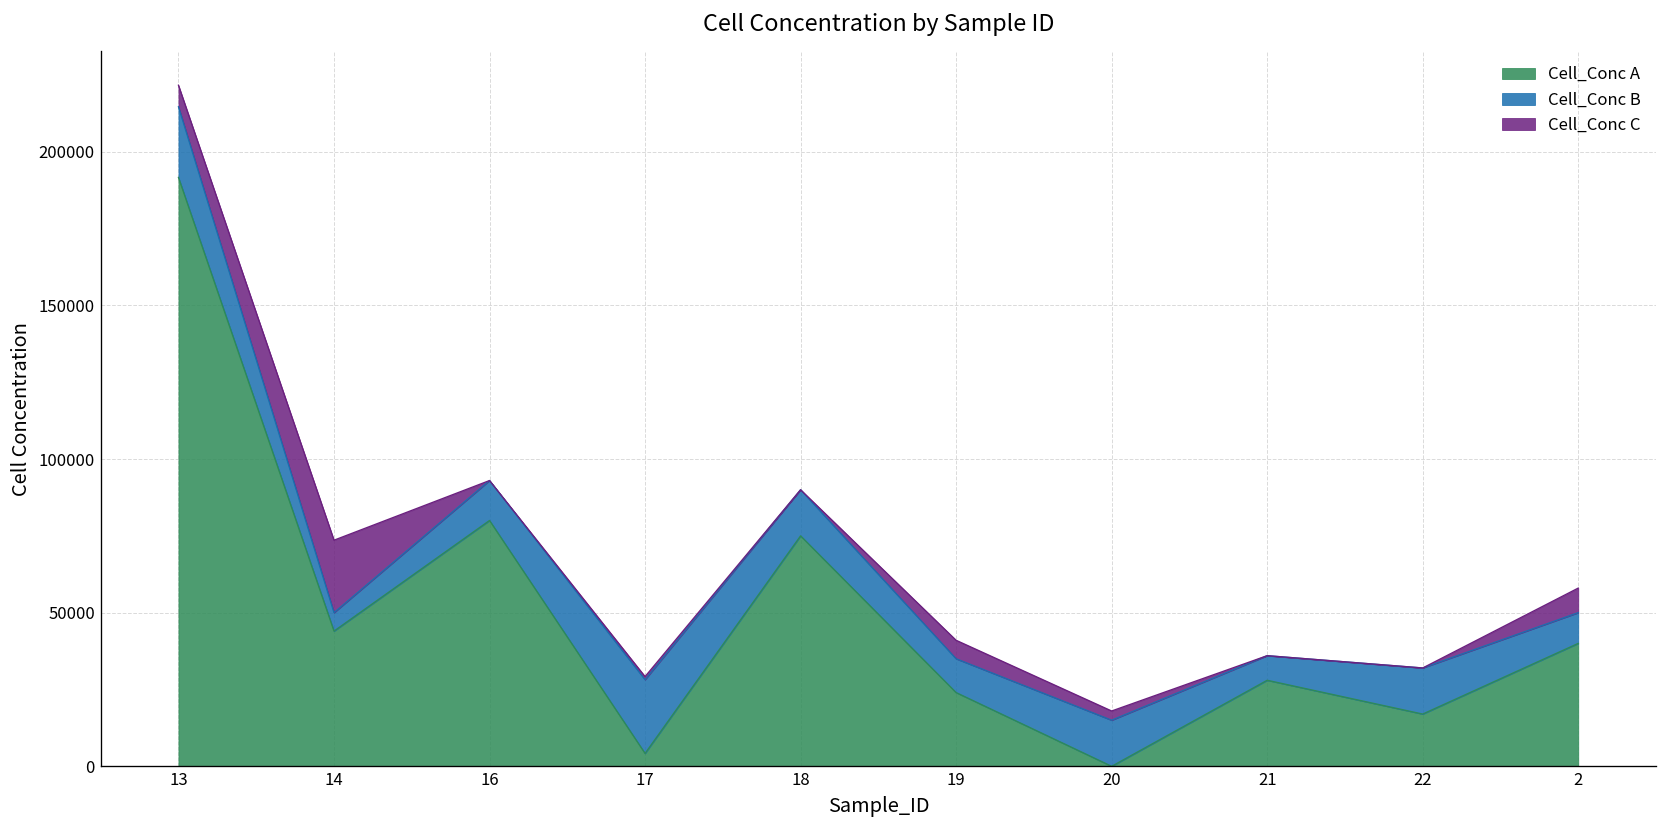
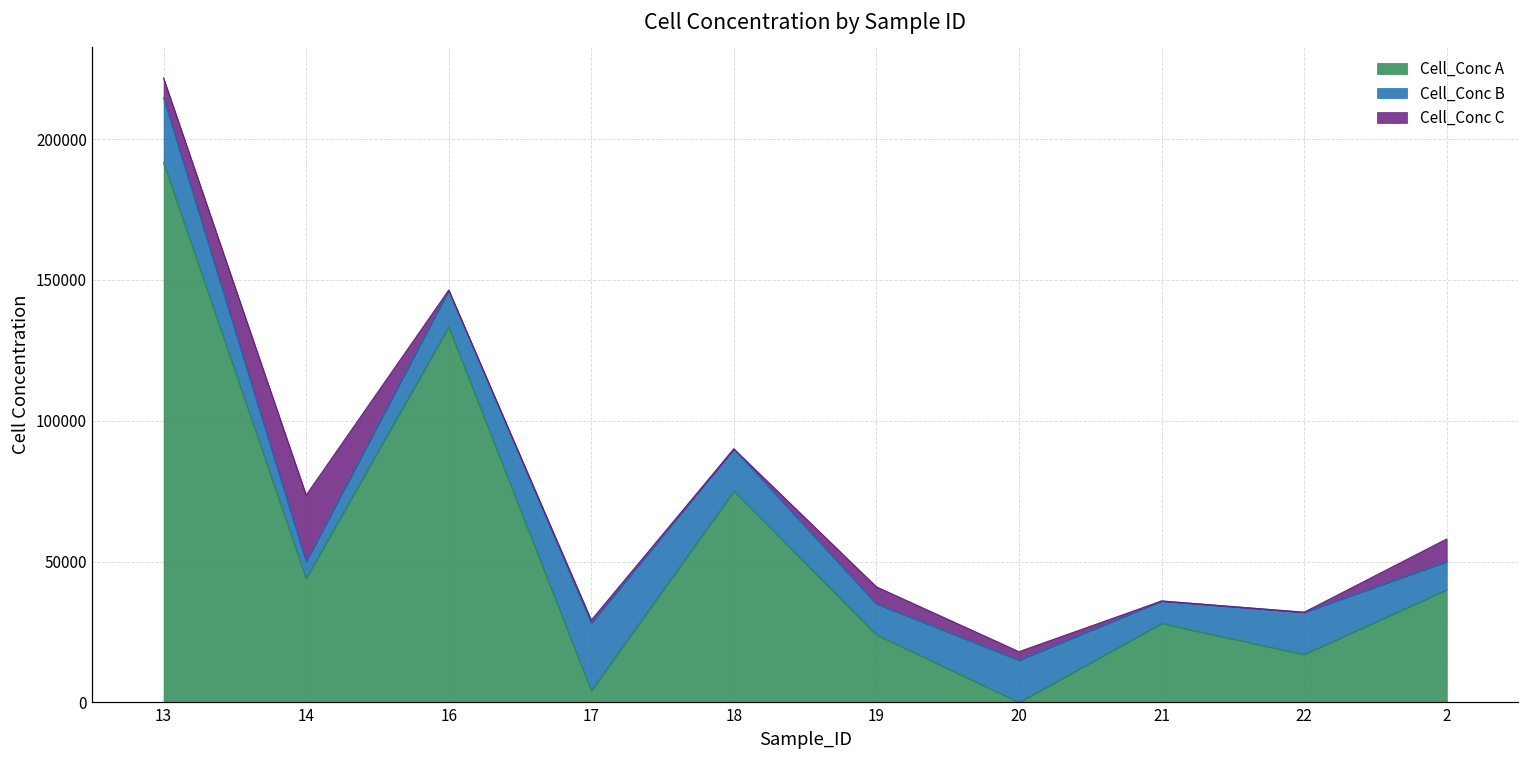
  {
    "Cell_Conc A": {
      "13": 192000,
      "14": 44000,
-     "16": 80000,
+     "16": 133000,
      "17": 4000,
      "18": 75000,
      "19": 24000,
      "20": 0,
      "21": 28000,
      "22": 17000,
      "2": 40000
    },
    "Cell_Conc B": {
      "13": 23000,
      "14": 6000,
      "17": 24000,
      "19": 11000,
      "20": 15000,
      "2": 10000
    },
    "Cell_Conc C": {
      "13": 7000,
      "14": 24000,
      "17": 1000,
      "19": 6000,
      "20": 3000,
      "2": 8000
    }
  }
